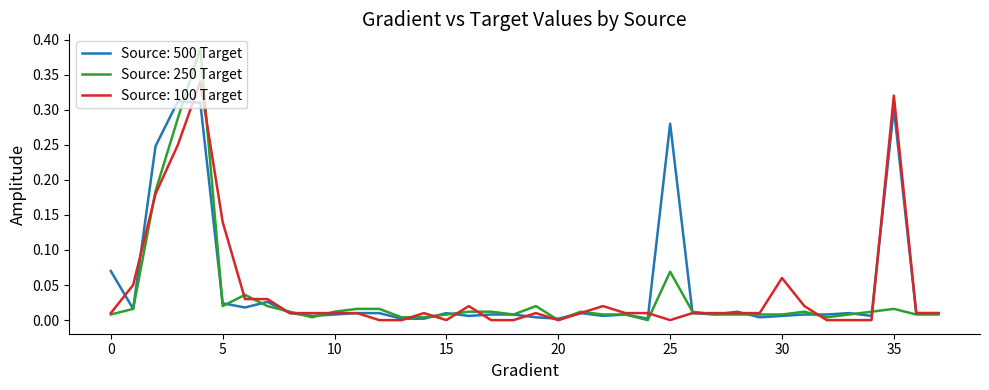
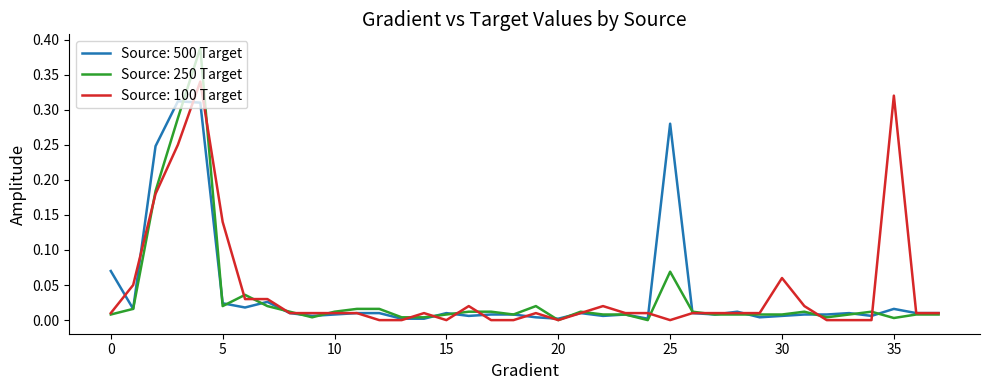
  {
    "Source: 500 Target": {
      "0": 0.07,
      "5": 0.02,
      "25": 0.28,
-     "35": 0.30
+     "35": 0.02
    },
    "Source: 250 Target": {
      "5": 0.02,
      "25": 0.07,
-     "35": 0.02
+     "35": 0.00
    },
    "Source: 100 Target": {
      "5": 0.14,
      "15": 0.00,
      "25": 0.00,
      "30": 0.06,
      "35": 0.32
    }
  }
